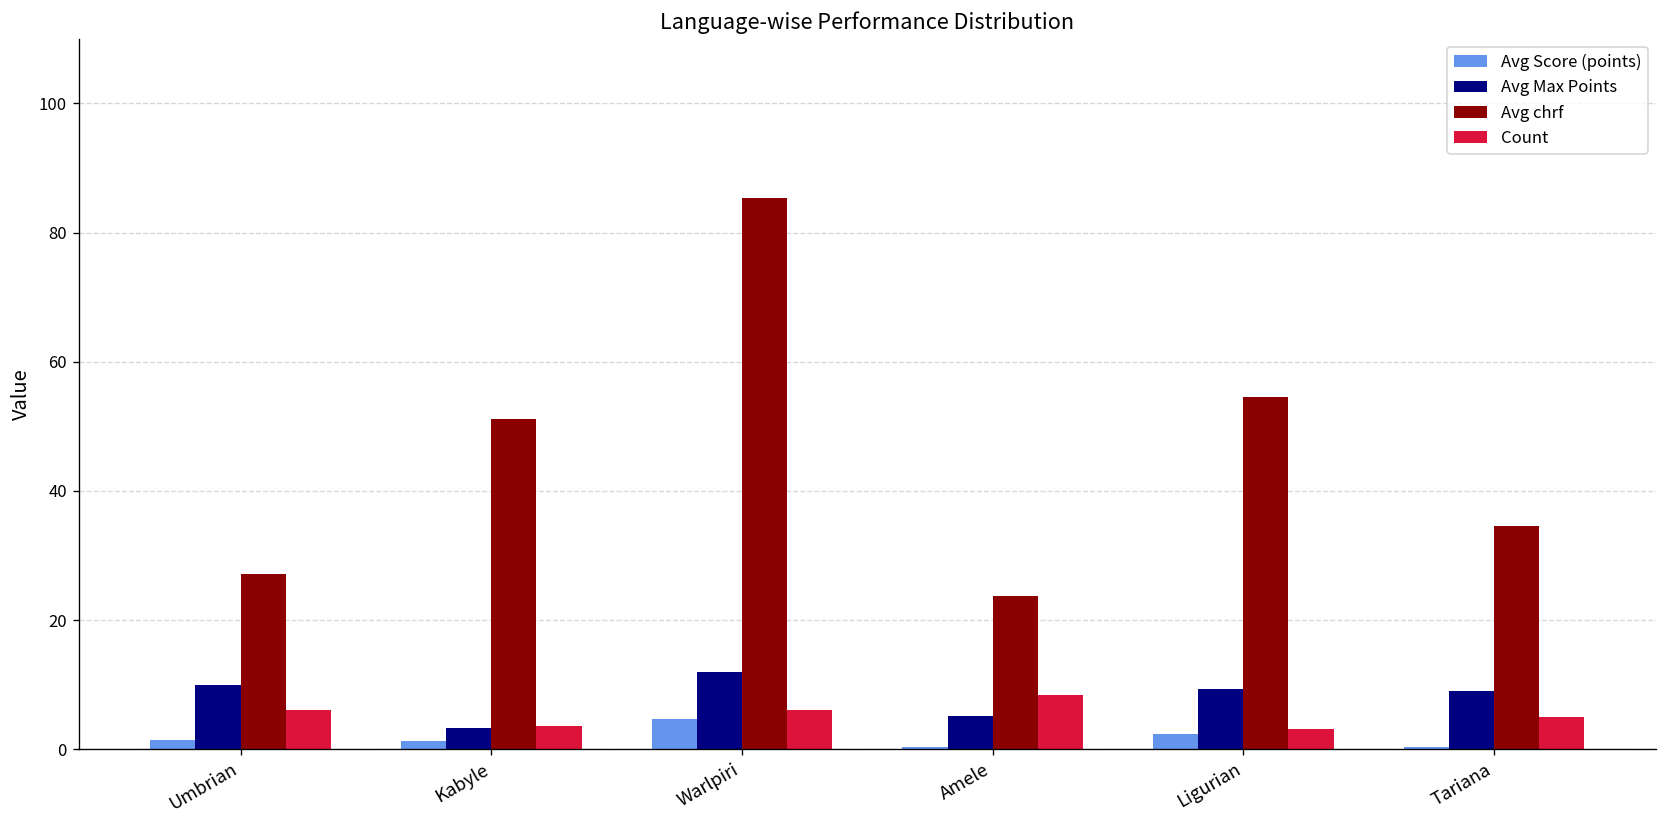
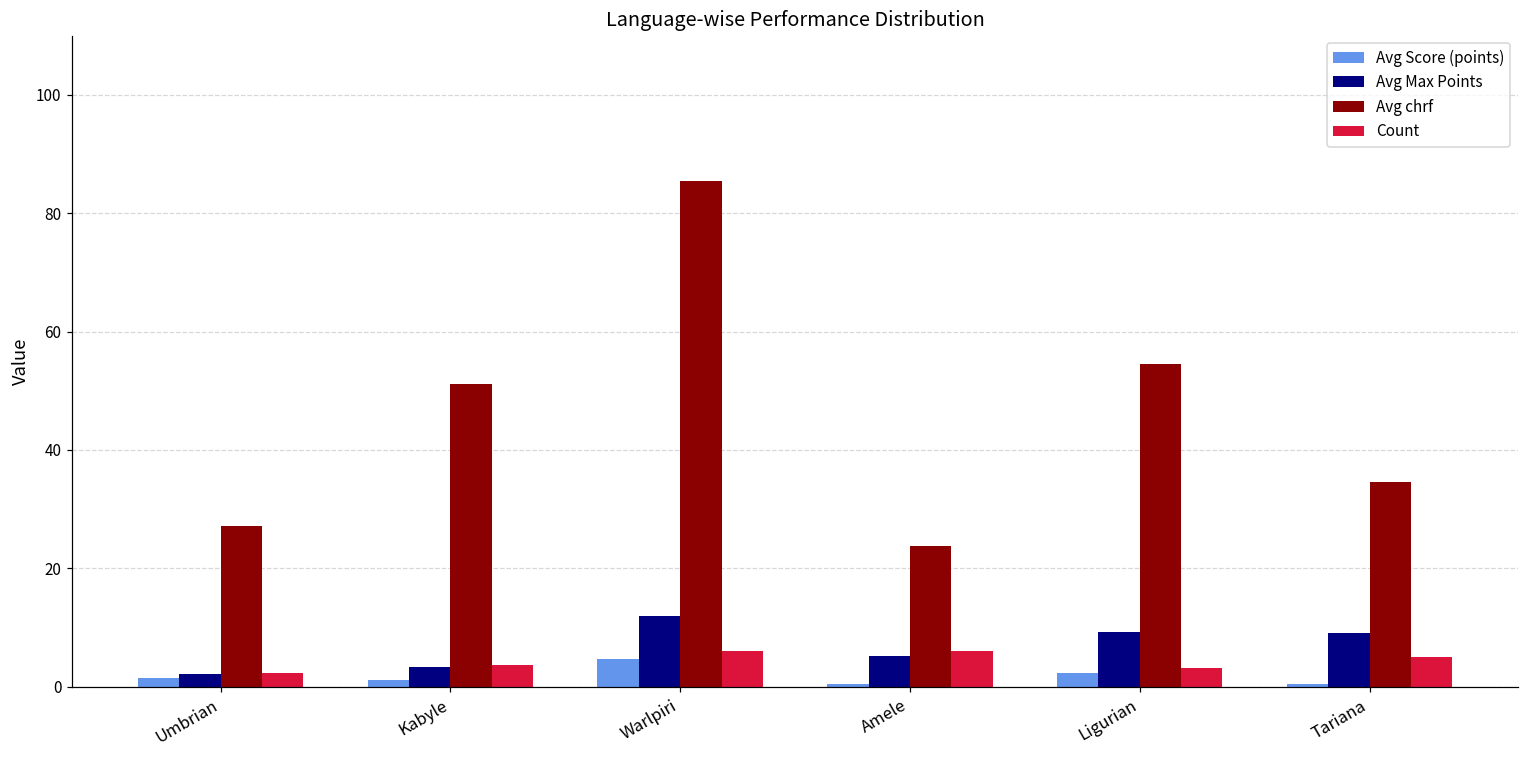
  {
    "Avg Score (points)": {
      "Umbrian": 1,
      "Kabyle": 1,
      "Warlpiri": 5,
      "Ligurian": 2
    },
    "Avg Max Points": {
-     "Umbrian": 10,
+     "Umbrian": 2,
      "Kabyle": 3,
      "Warlpiri": 12,
      "Amele": 5,
      "Ligurian": 9,
      "Tariana": 9
    },
    "Avg chrf": {
      "Umbrian": 27,
      "Kabyle": 51,
      "Warlpiri": 85,
      "Amele": 24,
      "Ligurian": 55,
      "Tariana": 35
    },
    "Count": {
-     "Umbrian": 6,
+     "Umbrian": 2,
      "Kabyle": 4,
      "Warlpiri": 6,
-     "Amele": 8,
+     "Amele": 6,
      "Ligurian": 3,
      "Tariana": 5
    }
  }
